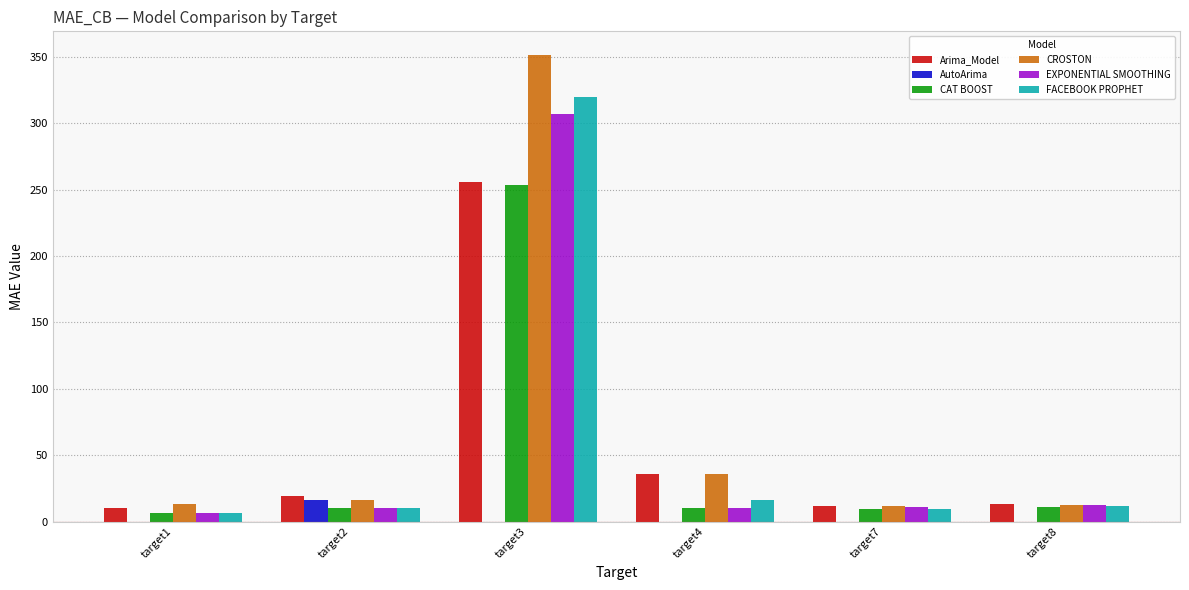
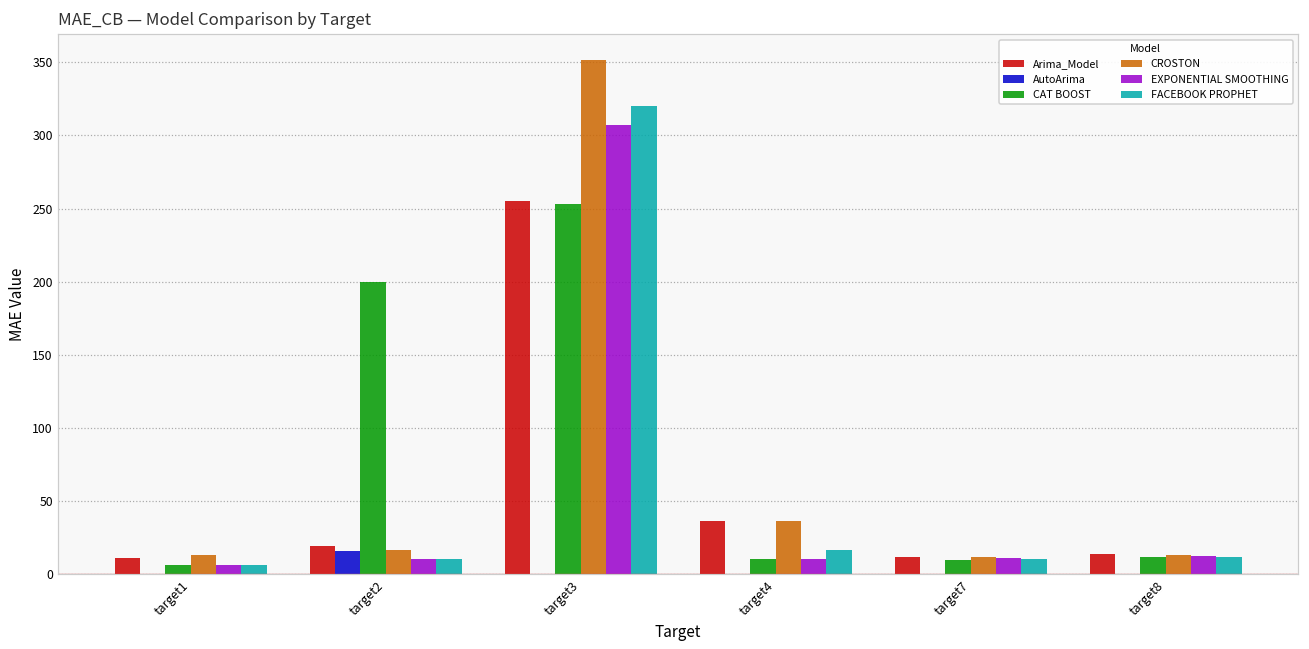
  {
    "Arima_Model": {
      "target1": 11,
      "target2": 19,
      "target3": 255,
      "target4": 36,
      "target7": 12,
      "target8": 14
    },
    "AutoArima": {
      "target2": 16
    },
    "CAT BOOST": {
      "target1": 6,
-     "target2": 11,
+     "target2": 200,
      "target3": 253,
      "target4": 11,
      "target7": 10,
      "target8": 11
    },
    "CROSTON": {
      "target1": 13,
      "target2": 17,
      "target3": 352,
      "target4": 36,
      "target7": 12,
      "target8": 13
    },
    "EXPONENTIAL SMOOTHING": {
      "target1": 6,
      "target2": 10,
      "target3": 307,
      "target4": 10,
      "target7": 11,
      "target8": 13
    },
    "FACEBOOK PROPHET": {
      "target1": 6,
      "target2": 10,
      "target3": 320,
      "target4": 17,
      "target7": 10,
      "target8": 12
    }
  }
